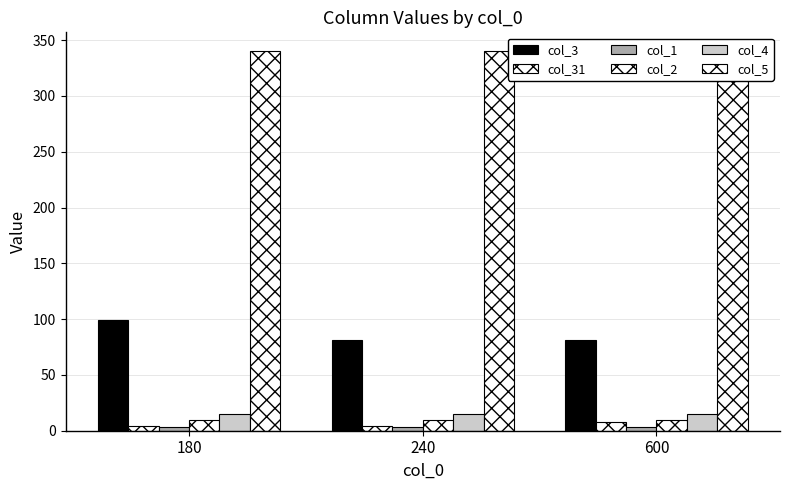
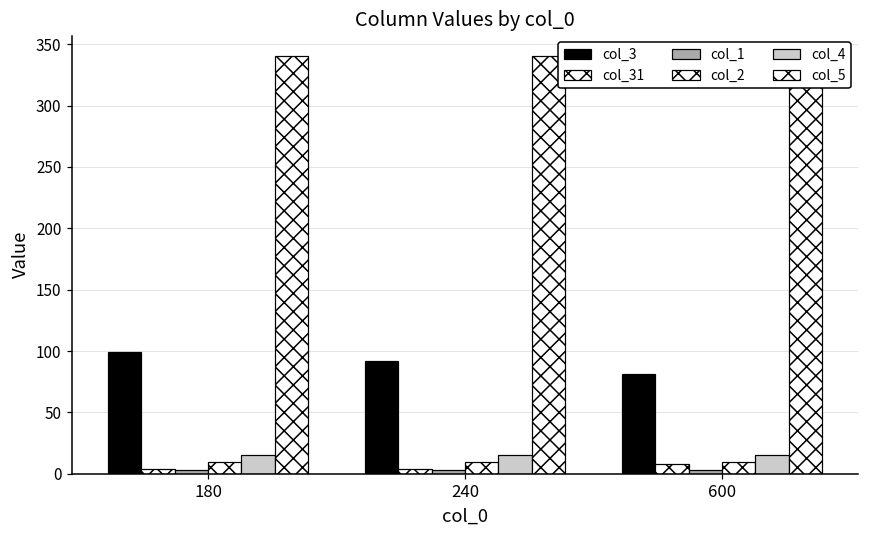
  {
    "col_3": {
      "180": 99,
-     "240": 81,
+     "240": 92,
      "600": 81
    }
  }
